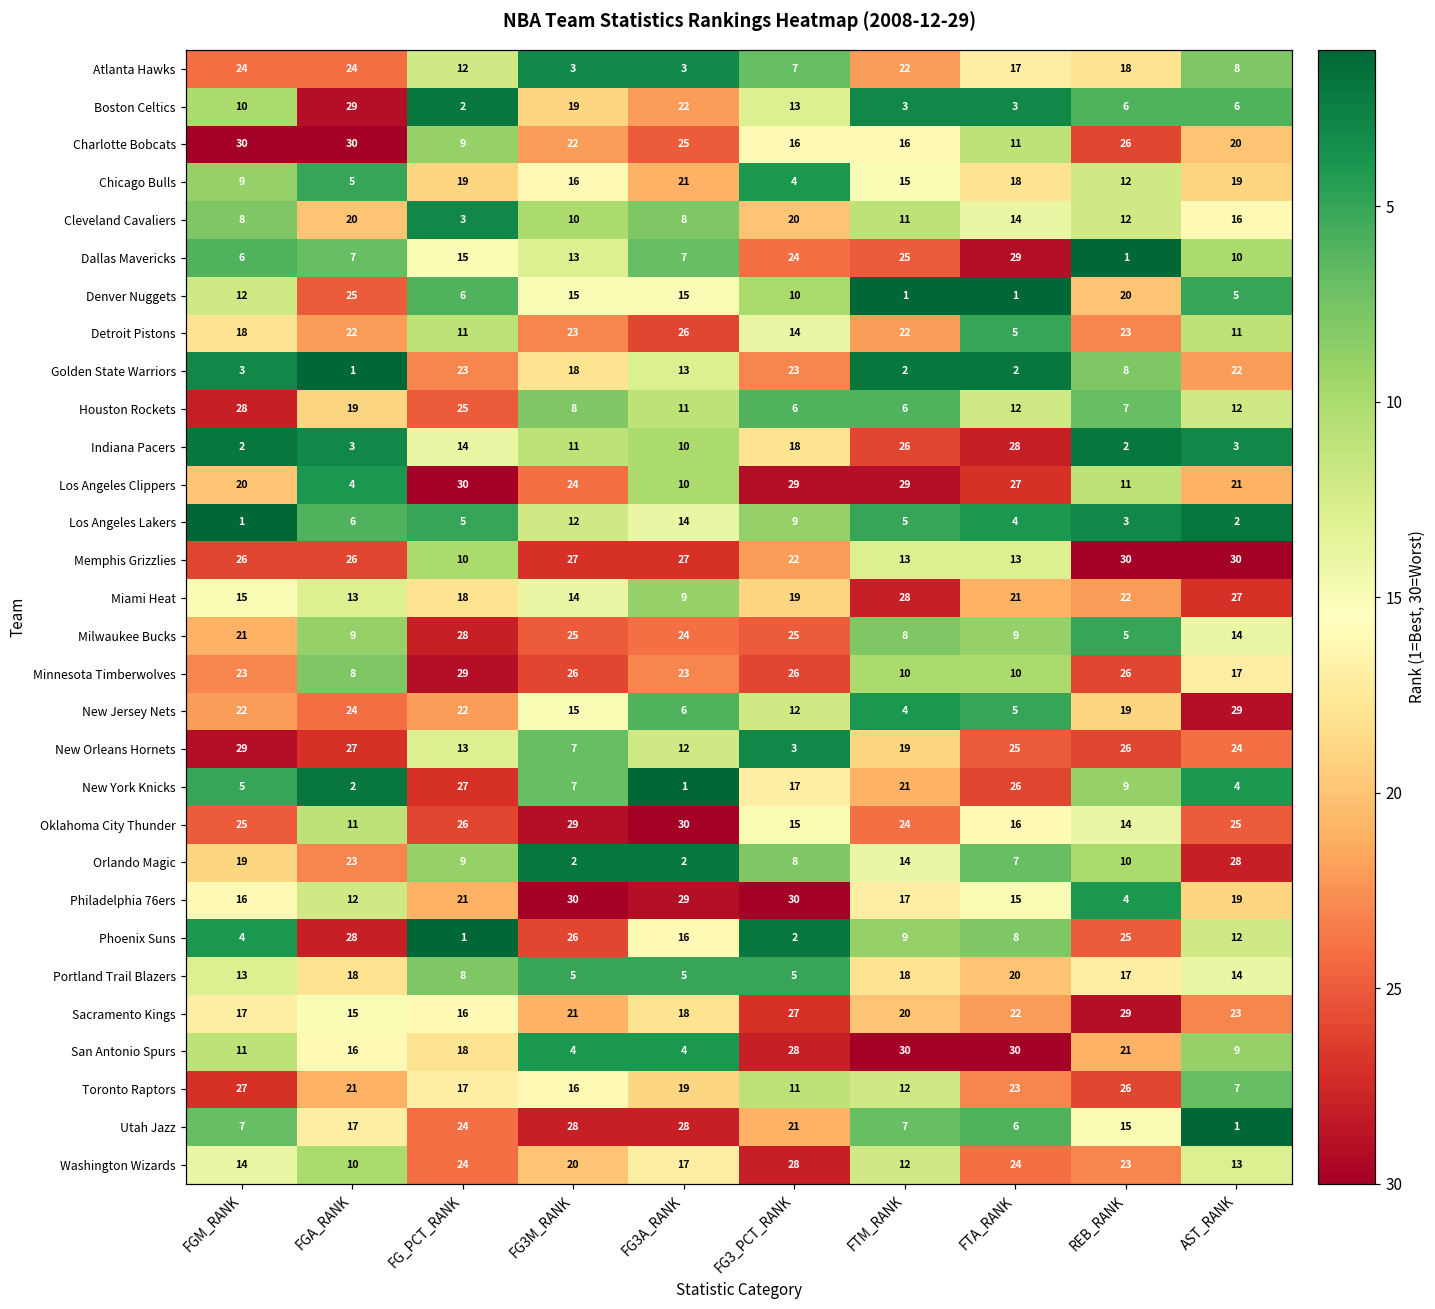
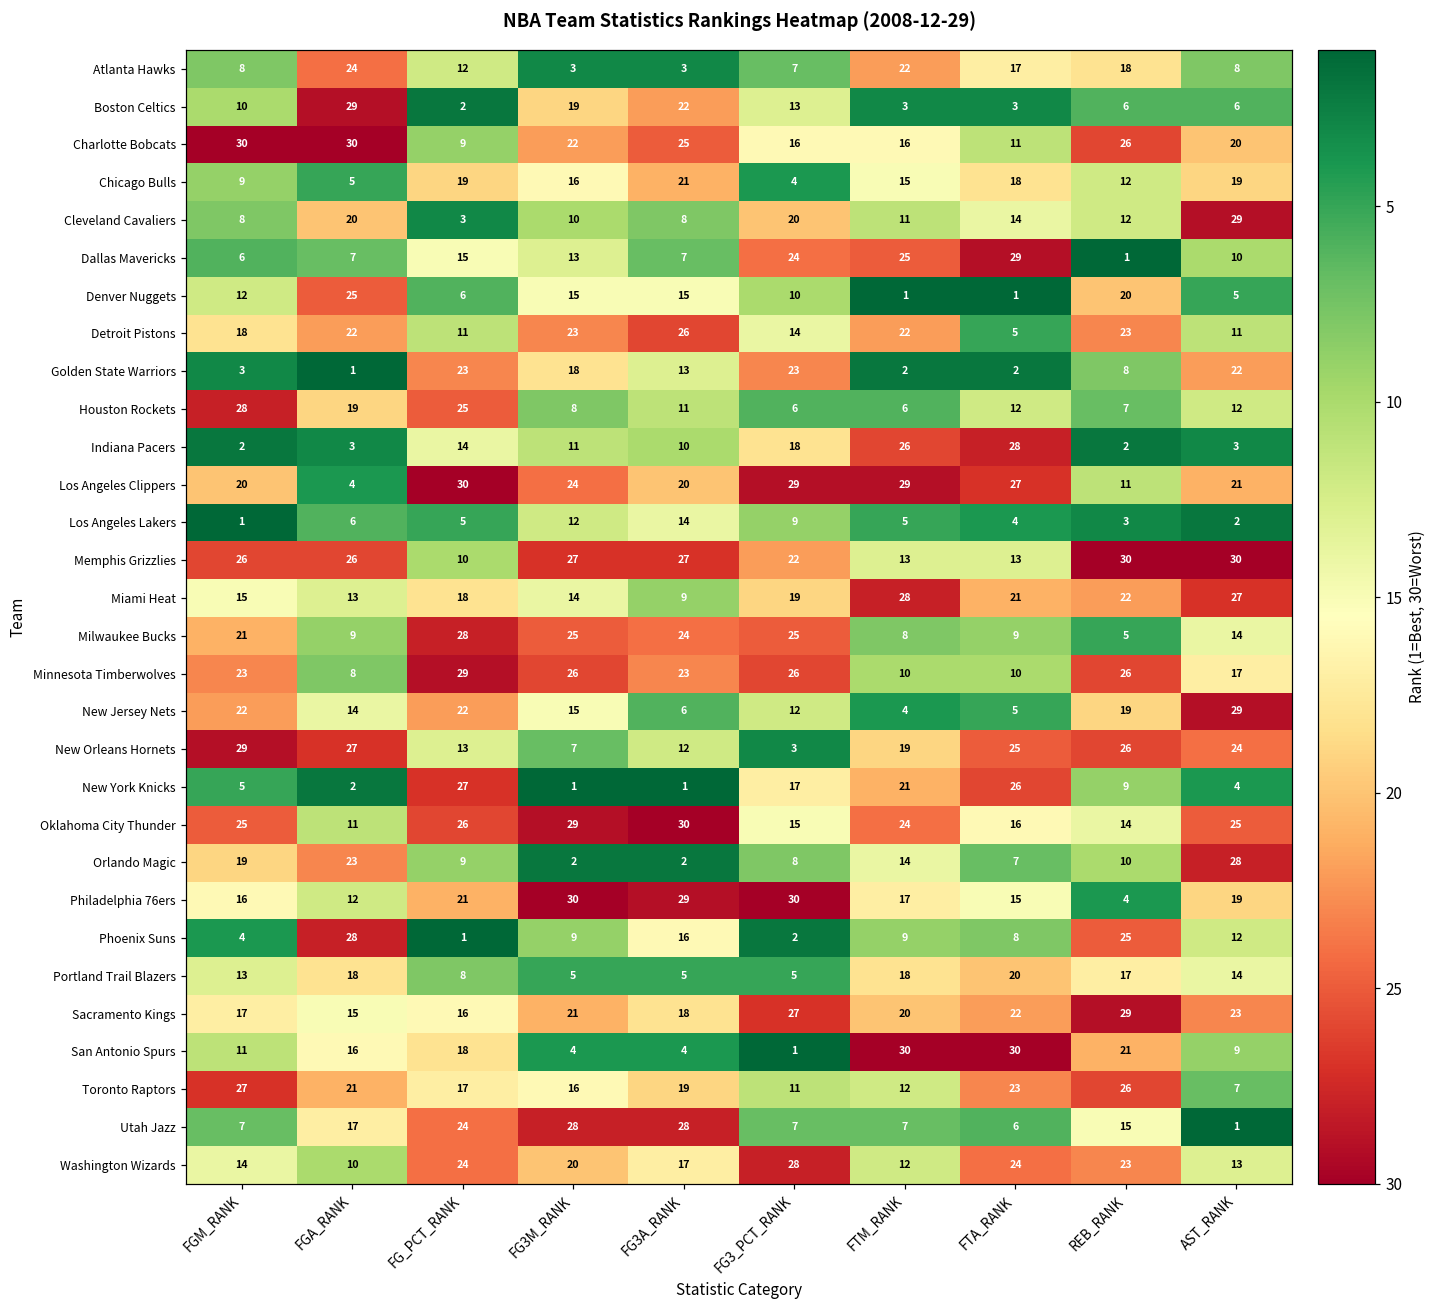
  {
    "Atlanta Hawks": {
-     "FGM_RANK": 24,
+     "FGM_RANK": 8,
      "FGA_RANK": 24,
      "FG_PCT_RANK": 12,
      "FG3M_RANK": 3,
      "FG3A_RANK": 3,
      "FG3_PCT_RANK": 7,
      "FTM_RANK": 22,
      "FTA_RANK": 17,
      "REB_RANK": 18,
      "AST_RANK": 8
    },
    "Cleveland Cavaliers": {
      "FGM_RANK": 8,
      "FGA_RANK": 20,
      "FG_PCT_RANK": 3,
      "FG3M_RANK": 10,
      "FG3A_RANK": 8,
      "FG3_PCT_RANK": 20,
      "FTM_RANK": 11,
      "FTA_RANK": 14,
      "REB_RANK": 12,
-     "AST_RANK": 16
+     "AST_RANK": 29
    },
    "Los Angeles Clippers": {
      "FGM_RANK": 20,
      "FGA_RANK": 4,
      "FG_PCT_RANK": 30,
      "FG3M_RANK": 24,
-     "FG3A_RANK": 10,
+     "FG3A_RANK": 20,
      "FG3_PCT_RANK": 29,
      "FTM_RANK": 29,
      "FTA_RANK": 27,
      "REB_RANK": 11,
      "AST_RANK": 21
    },
    "New Jersey Nets": {
      "FGM_RANK": 22,
-     "FGA_RANK": 24,
+     "FGA_RANK": 14,
      "FG_PCT_RANK": 22,
      "FG3M_RANK": 15,
      "FG3A_RANK": 6,
      "FG3_PCT_RANK": 12,
      "FTM_RANK": 4,
      "FTA_RANK": 5,
      "REB_RANK": 19,
      "AST_RANK": 29
    },
    "New York Knicks": {
      "FGM_RANK": 5,
      "FGA_RANK": 2,
      "FG_PCT_RANK": 27,
-     "FG3M_RANK": 7,
+     "FG3M_RANK": 1,
      "FG3A_RANK": 1,
      "FG3_PCT_RANK": 17,
      "FTM_RANK": 21,
      "FTA_RANK": 26,
      "REB_RANK": 9,
      "AST_RANK": 4
    },
    "Phoenix Suns": {
      "FGM_RANK": 4,
      "FGA_RANK": 28,
      "FG_PCT_RANK": 1,
-     "FG3M_RANK": 26,
+     "FG3M_RANK": 9,
      "FG3A_RANK": 16,
      "FG3_PCT_RANK": 2,
      "FTM_RANK": 9,
      "FTA_RANK": 8,
      "REB_RANK": 25,
      "AST_RANK": 12
    },
    "San Antonio Spurs": {
      "FGM_RANK": 11,
      "FGA_RANK": 16,
      "FG_PCT_RANK": 18,
      "FG3M_RANK": 4,
      "FG3A_RANK": 4,
-     "FG3_PCT_RANK": 28,
+     "FG3_PCT_RANK": 1,
      "FTM_RANK": 30,
      "FTA_RANK": 30,
      "REB_RANK": 21,
      "AST_RANK": 9
    },
    "Utah Jazz": {
      "FGM_RANK": 7,
      "FGA_RANK": 17,
      "FG_PCT_RANK": 24,
      "FG3M_RANK": 28,
      "FG3A_RANK": 28,
-     "FG3_PCT_RANK": 21,
+     "FG3_PCT_RANK": 7,
      "FTM_RANK": 7,
      "FTA_RANK": 6,
      "REB_RANK": 15,
      "AST_RANK": 1
    }
  }
